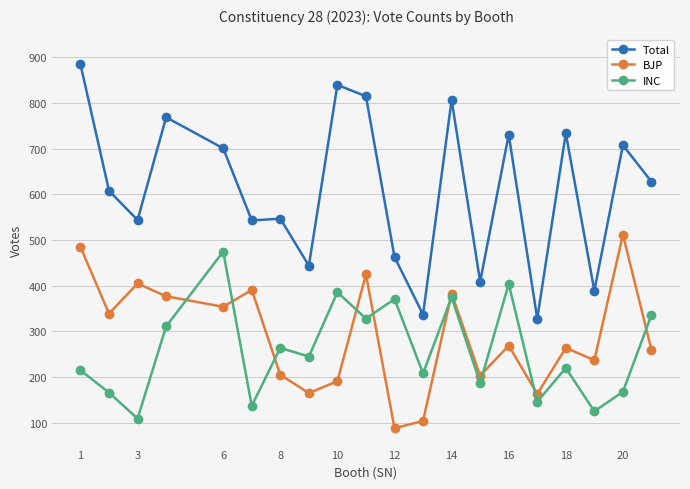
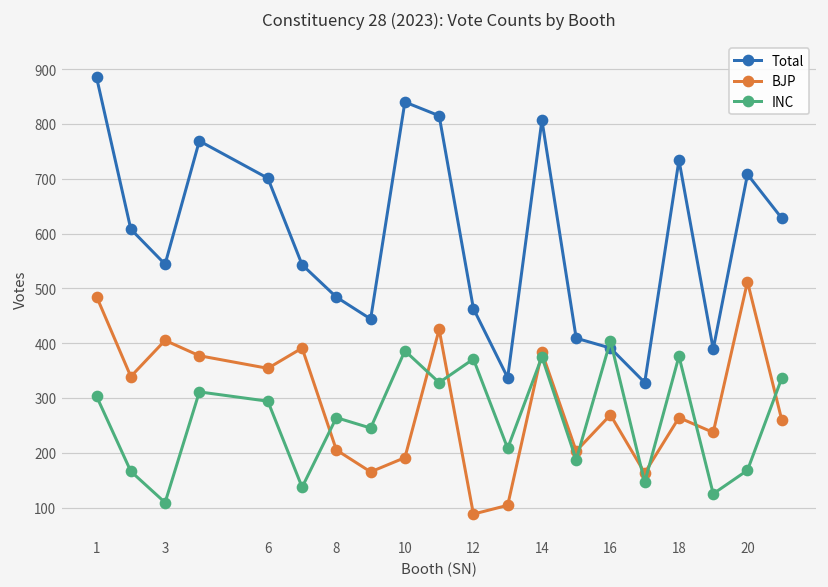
  {
    "Total": {
      "1": 890,
      "3": 540,
      "6": 700,
-     "8": 550,
+     "8": 480,
      "10": 840,
      "12": 460,
      "14": 810,
-     "16": 730,
+     "16": 390,
      "18": 730,
      "20": 710
    },
    "BJP": {
      "1": 490,
      "3": 410,
      "6": 350,
      "8": 210,
      "10": 190,
      "12": 90,
      "14": 380,
      "16": 270,
      "18": 260,
      "20": 510
    },
    "INC": {
-     "1": 220,
+     "1": 300,
      "3": 110,
-     "6": 480,
+     "6": 290,
      "8": 260,
      "10": 390,
      "12": 370,
      "14": 380,
      "16": 400,
-     "18": 220,
+     "18": 380,
      "20": 170
    }
  }
